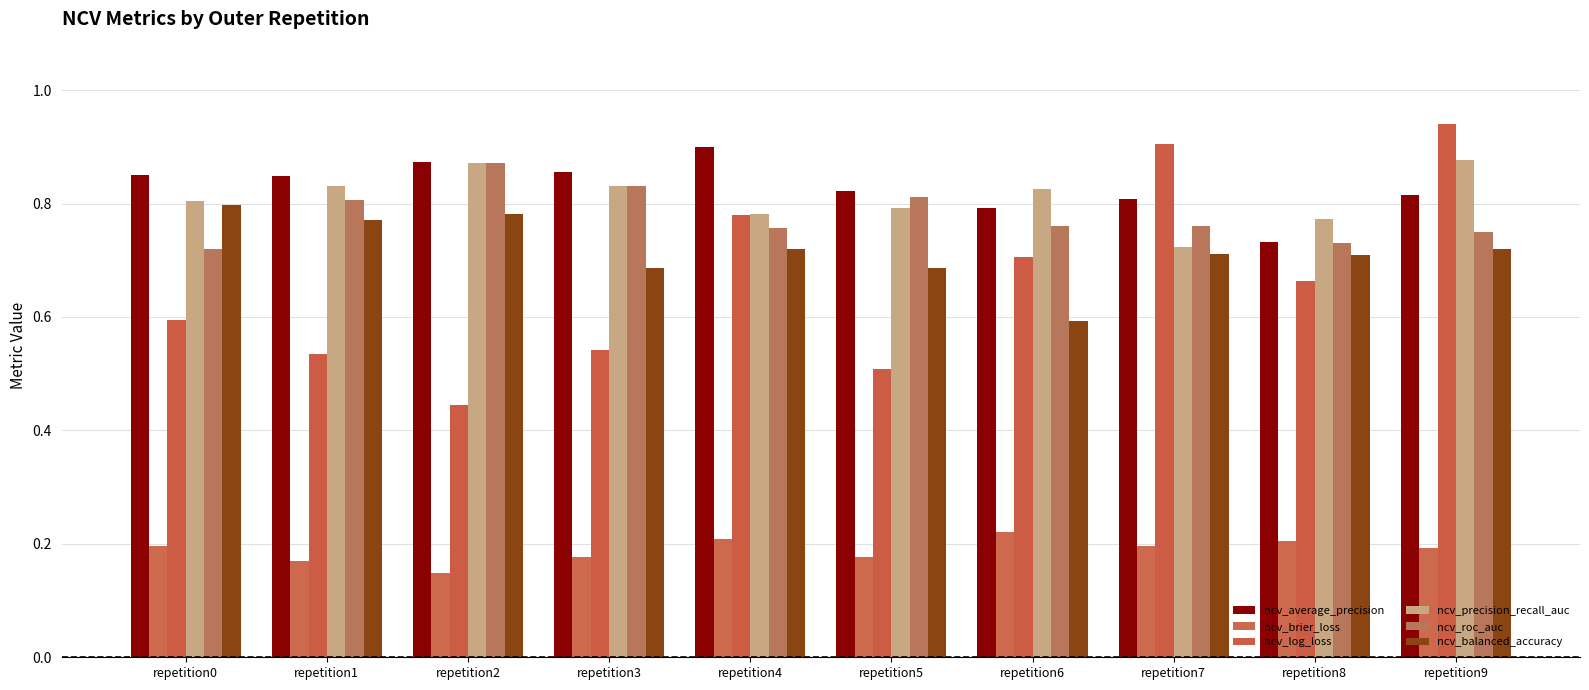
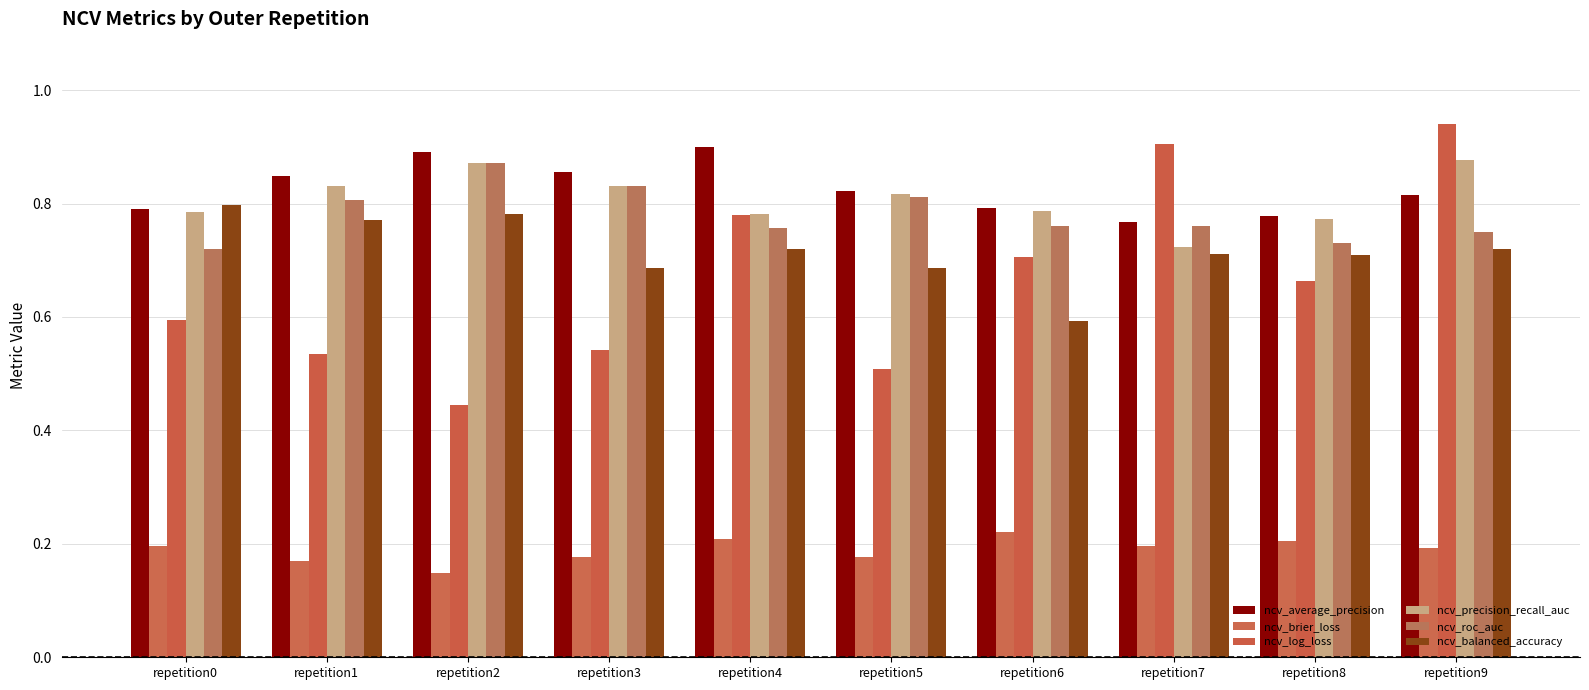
  {
    "ncv_average_precision": {
-     "repetition0": 0.85,
+     "repetition0": 0.79,
      "repetition1": 0.85,
-     "repetition2": 0.87,
+     "repetition2": 0.89,
      "repetition3": 0.86,
      "repetition4": 0.90,
      "repetition5": 0.82,
      "repetition6": 0.79,
-     "repetition7": 0.81,
-     "repetition8": 0.73,
+     "repetition7": 0.77,
+     "repetition8": 0.78,
      "repetition9": 0.81
    },
    "ncv_precision_recall_auc": {
-     "repetition0": 0.80,
+     "repetition0": 0.79,
      "repetition1": 0.83,
      "repetition2": 0.87,
      "repetition3": 0.83,
      "repetition4": 0.78,
-     "repetition5": 0.79,
-     "repetition6": 0.83,
+     "repetition5": 0.82,
+     "repetition6": 0.79,
      "repetition7": 0.72,
      "repetition8": 0.77,
      "repetition9": 0.88
    },
    "ncv_balanced_accuracy": {
      "repetition0": 0.80,
      "repetition1": 0.77,
      "repetition2": 0.78,
      "repetition3": 0.69,
      "repetition4": 0.72,
      "repetition5": 0.69,
      "repetition6": 0.59,
      "repetition7": 0.71,
      "repetition8": 0.71,
      "repetition9": 0.72
    }
  }
